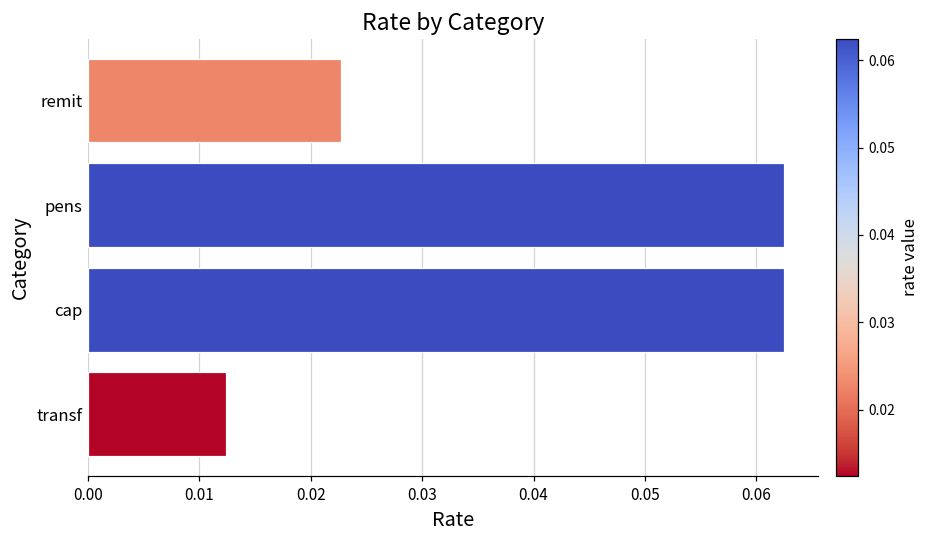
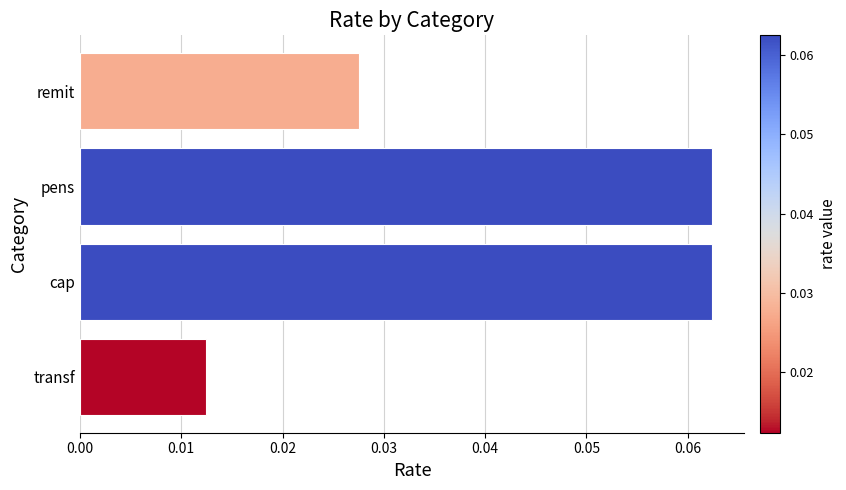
  {
-   "remit": 0.0227,
+   "remit": 0.0275,
    "pens": 0.0625,
    "cap": 0.0625,
    "transf": 0.0124
  }
